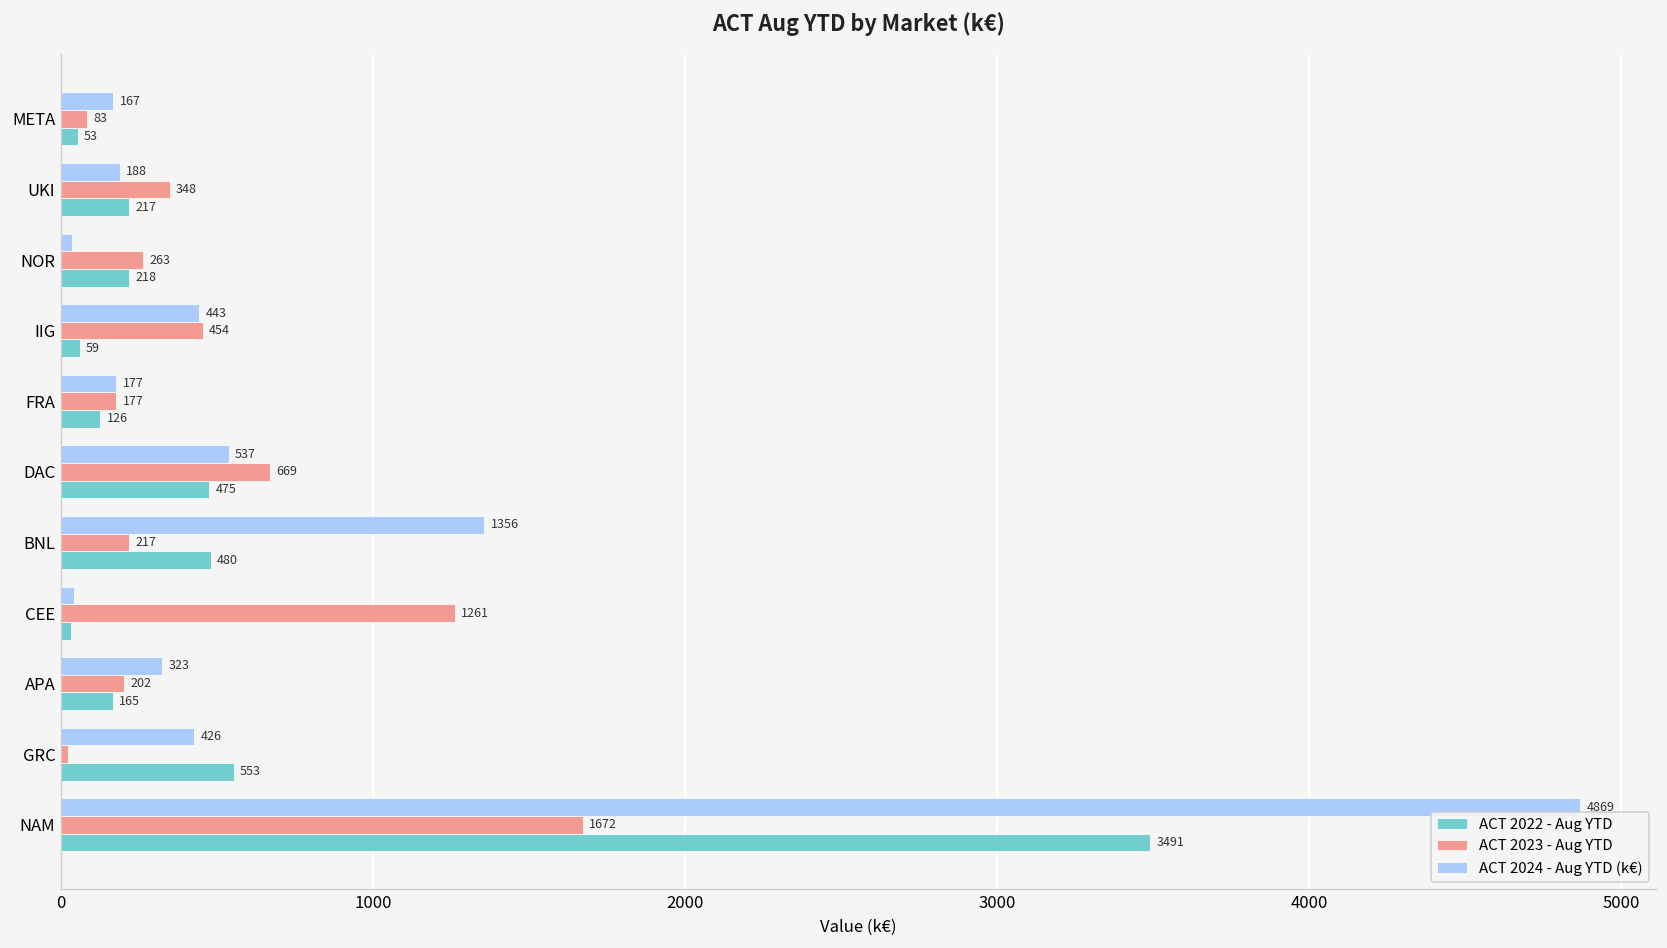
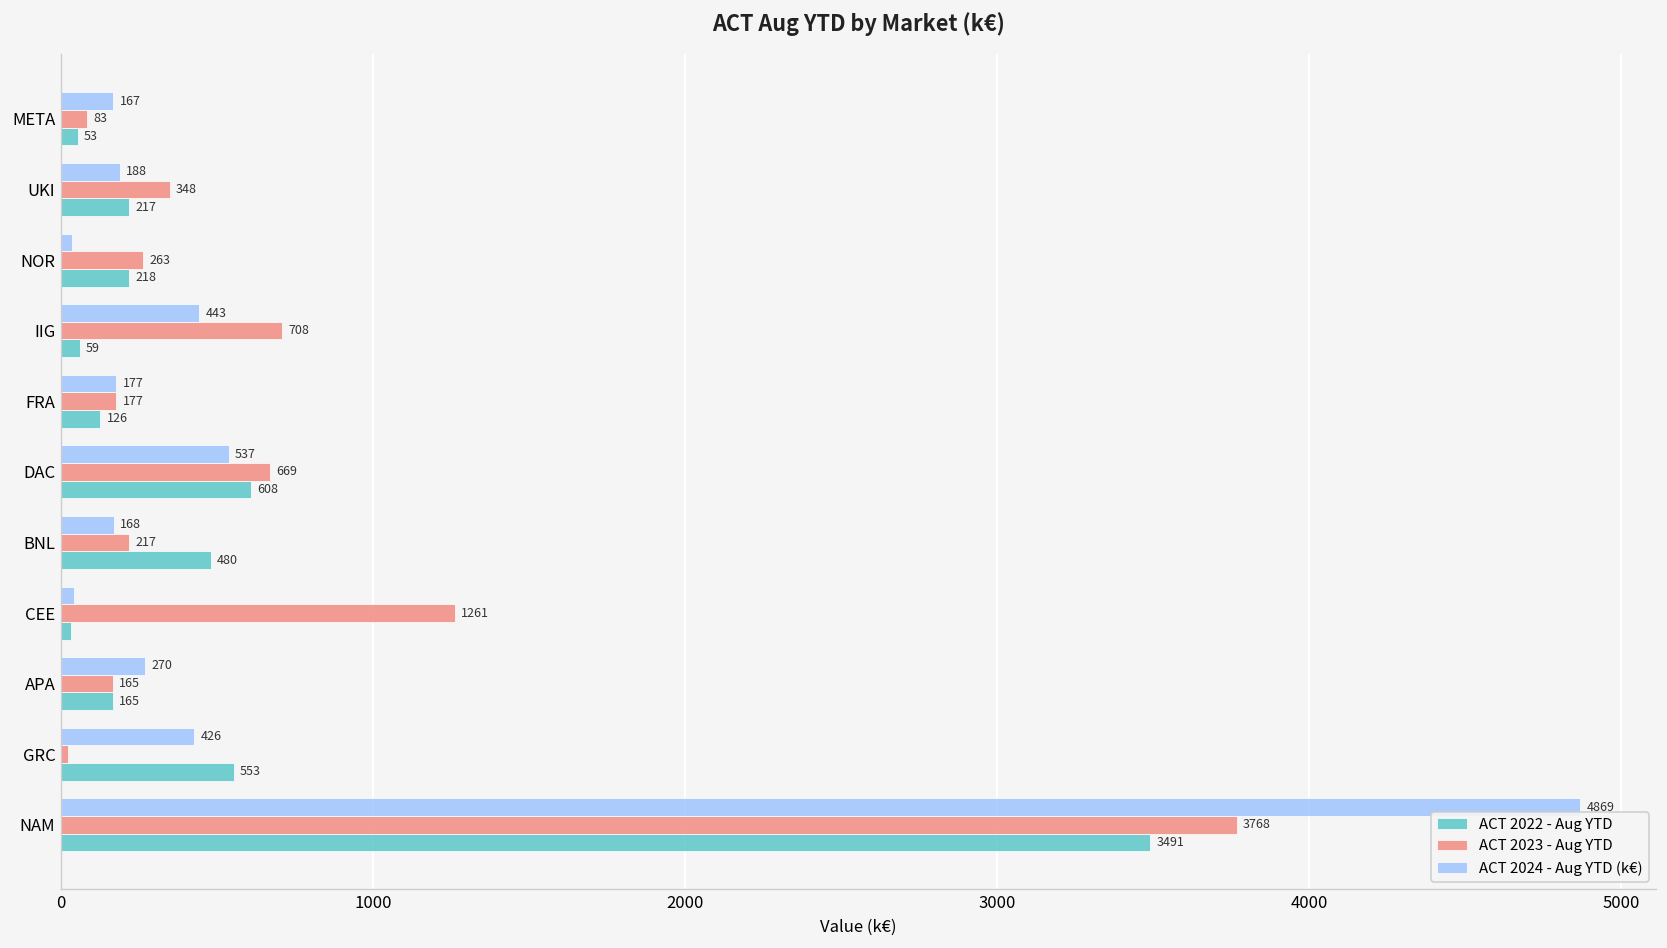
  {
    "ACT 2022 - Aug YTD": {
      "META": 53,
      "UKI": 217,
      "NOR": 218,
      "IIG": 59,
      "FRA": 126,
-     "DAC": 475,
+     "DAC": 608,
      "BNL": 480,
      "APA": 165,
      "GRC": 553,
      "NAM": 3491
    },
    "ACT 2023 - Aug YTD": {
      "META": 83,
      "UKI": 348,
      "NOR": 263,
-     "IIG": 454,
+     "IIG": 708,
      "FRA": 177,
      "DAC": 669,
      "BNL": 217,
      "CEE": 1261,
-     "APA": 202,
-     "NAM": 1672
+     "APA": 165,
+     "NAM": 3768
    },
    "ACT 2024 - Aug YTD (k€)": {
      "META": 167,
      "UKI": 188,
      "IIG": 443,
      "FRA": 177,
      "DAC": 537,
-     "BNL": 1356,
-     "APA": 323,
+     "BNL": 168,
+     "APA": 270,
      "GRC": 426
    }
  }
